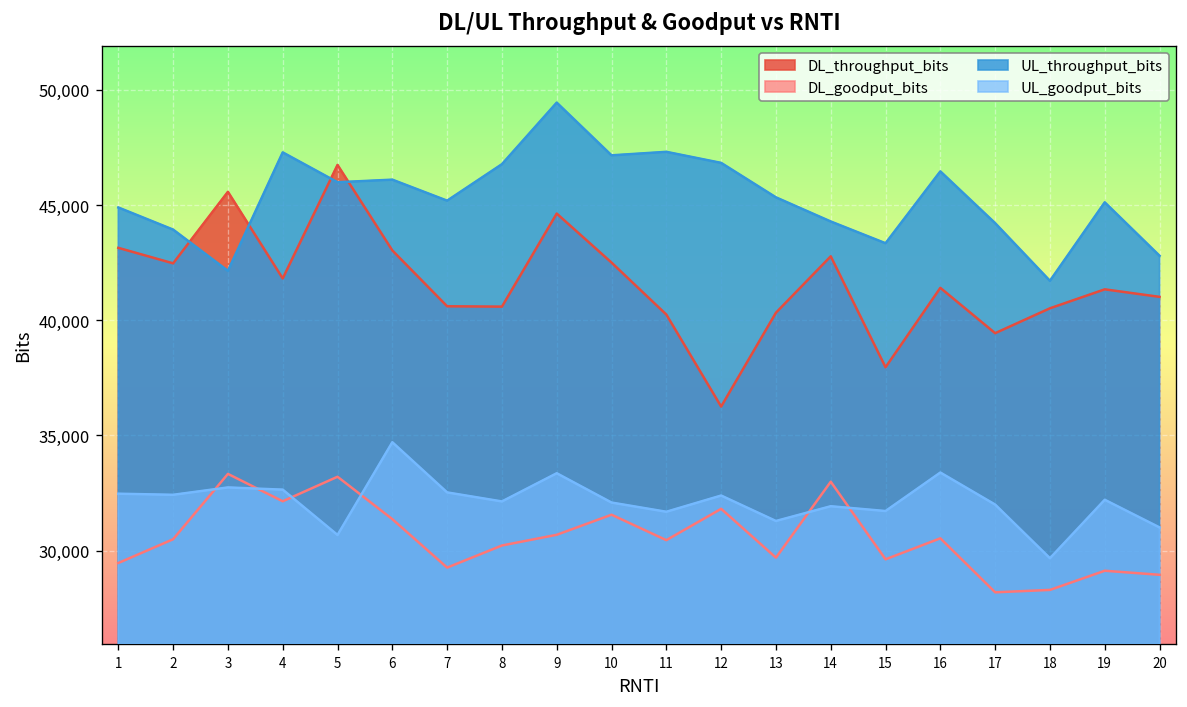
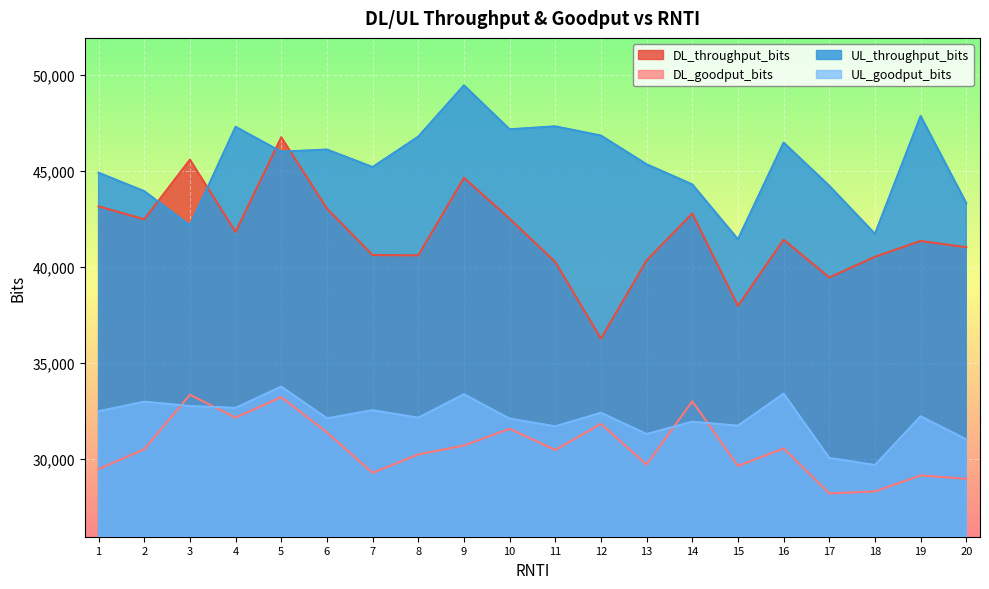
  {
    "DL_throughput_bits": {
      "1": "43,100",
      "2": "42,500",
      "3": "45,600",
      "4": "41,800",
      "5": "46,700",
      "6": "43,000",
      "7": "40,600",
      "8": "40,600",
      "9": "44,600",
      "10": "42,500",
      "11": "40,200",
      "12": "36,300",
      "13": "40,300",
      "14": "42,800",
      "15": "38,000",
      "16": "41,400",
      "17": "39,400",
      "18": "40,500",
      "19": "41,300",
      "20": "41,000"
    },
    "DL_goodput_bits": {
      "1": "29,500",
      "2": "30,500",
      "3": "33,300",
      "4": "32,100",
      "5": "33,200",
      "6": "31,400",
      "7": "29,300",
      "8": "30,200",
      "9": "30,700",
      "10": "31,600",
      "11": "30,500",
      "12": "31,800",
      "13": "29,700",
      "14": "33,000",
      "15": "29,600",
      "16": "30,500",
      "17": "28,200",
      "18": "28,300",
      "19": "29,100",
      "20": "29,000"
    },
    "UL_throughput_bits": {
      "1": "44,900",
      "2": "43,900",
      "3": "42,100",
      "4": "47,300",
      "5": "46,000",
      "6": "46,100",
      "7": "45,200",
      "8": "46,800",
      "9": "49,400",
      "10": "47,200",
      "11": "47,300",
      "12": "46,800",
      "13": "45,300",
      "14": "44,300",
-     "15": "43,300",
+     "15": "41,400",
      "16": "46,500",
      "17": "44,200",
      "18": "41,700",
-     "19": "45,100",
-     "20": "42,800"
+     "19": "47,900",
+     "20": "43,300"
    },
    "UL_goodput_bits": {
      "1": "32,500",
-     "2": "32,400",
+     "2": "33,000",
      "3": "32,700",
      "4": "32,600",
-     "5": "30,700",
-     "6": "34,700",
+     "5": "33,800",
+     "6": "32,100",
      "7": "32,500",
      "8": "32,100",
      "9": "33,400",
      "10": "32,100",
      "11": "31,700",
      "12": "32,400",
      "13": "31,300",
      "14": "31,900",
      "15": "31,700",
      "16": "33,400",
-     "17": "32,000",
+     "17": "30,000",
      "18": "29,700",
      "19": "32,200",
      "20": "31,000"
    }
  }
